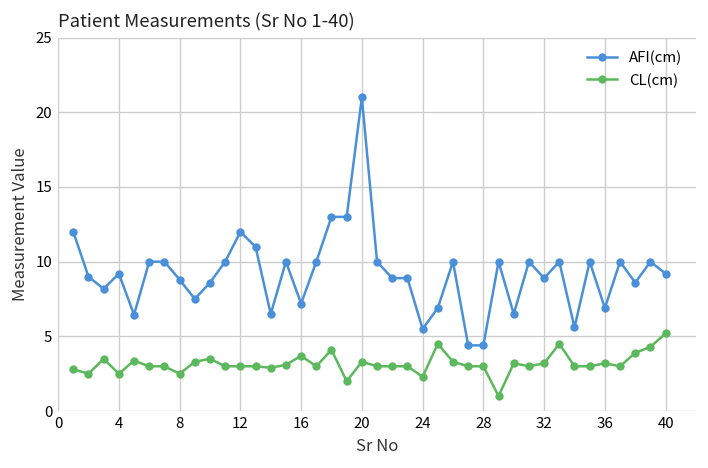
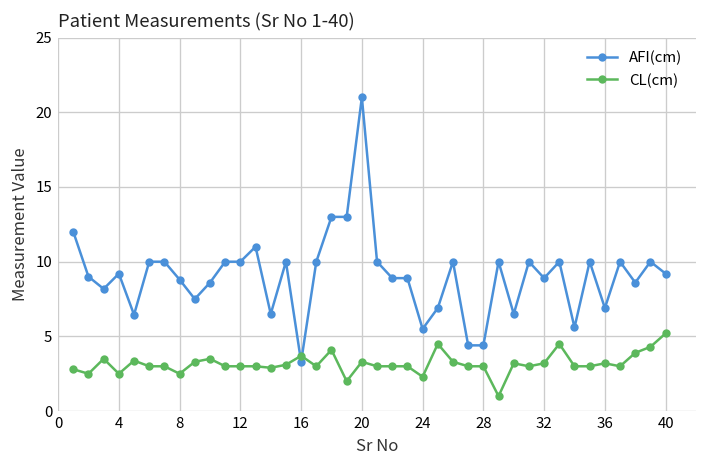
  {
    "AFI(cm)": {
      "4": 9.2,
      "8": 8.8,
-     "12": 12,
-     "16": 7.2,
+     "12": 10,
+     "16": 3.3,
      "20": 21.0,
      "24": 5.5,
      "28": 4.4,
      "32": 8.9,
      "36": 6.9,
      "40": 9.2
    },
    "CL(cm)": {
      "4": 2.5,
      "8": 2.5,
      "12": 3.0,
      "16": 3.7,
      "20": 3.3,
      "24": 2.3,
      "28": 3.0,
      "32": 3.2,
      "36": 3.2,
      "40": 5.2
    }
  }
